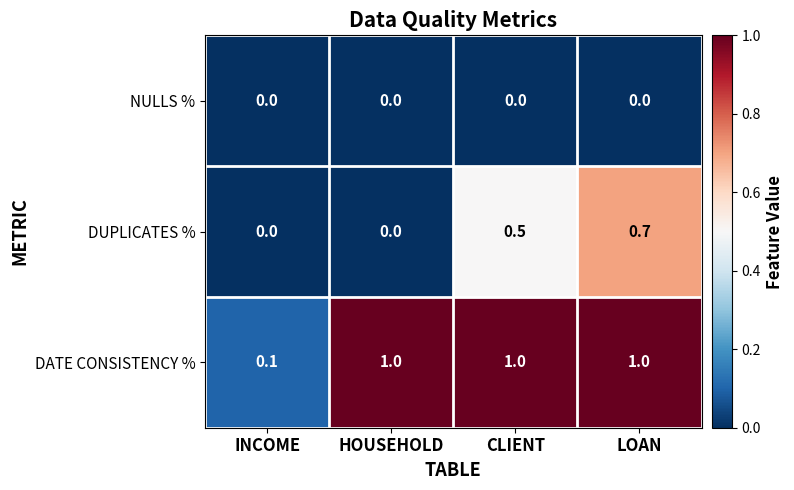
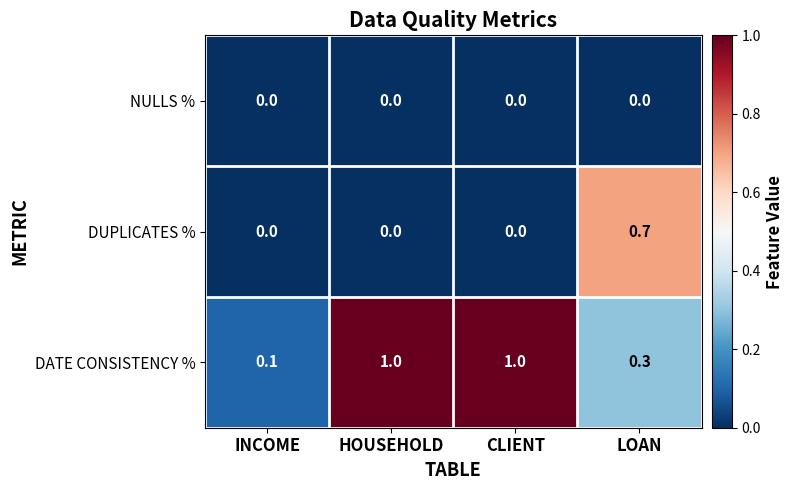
  {
    "NULLS %": {
      "INCOME": 0.0,
      "HOUSEHOLD": 0.0,
      "CLIENT": 0.0,
      "LOAN": 0.0
    },
    "DUPLICATES %": {
      "INCOME": 0.0,
      "HOUSEHOLD": 0.0,
-     "CLIENT": 0.5,
+     "CLIENT": 0.0,
      "LOAN": 0.7
    },
    "DATE CONSISTENCY %": {
      "INCOME": 0.1,
      "HOUSEHOLD": 1.0,
      "CLIENT": 1.0,
-     "LOAN": 1.0
+     "LOAN": 0.3
    }
  }
